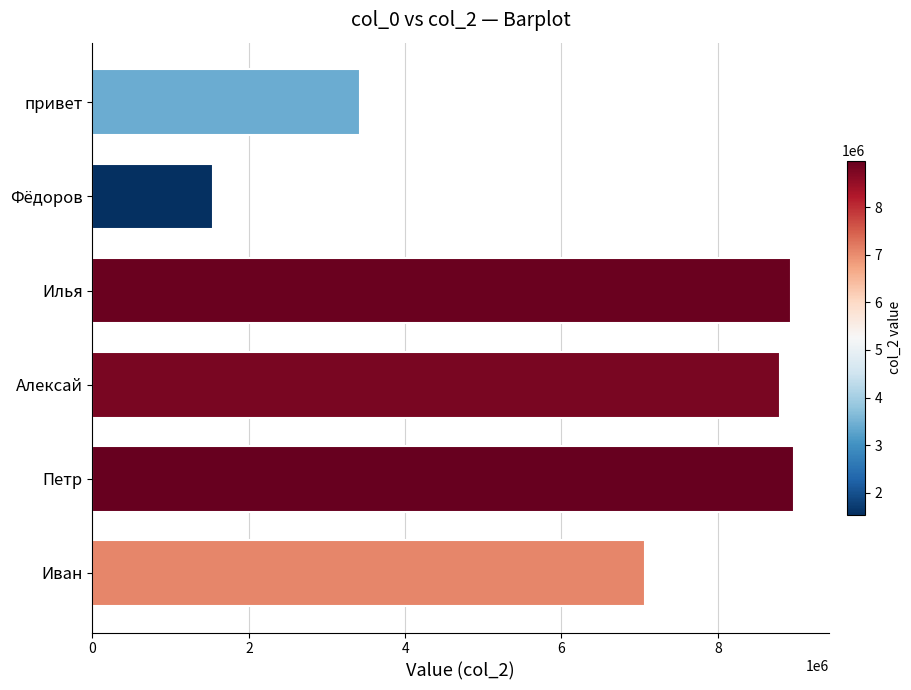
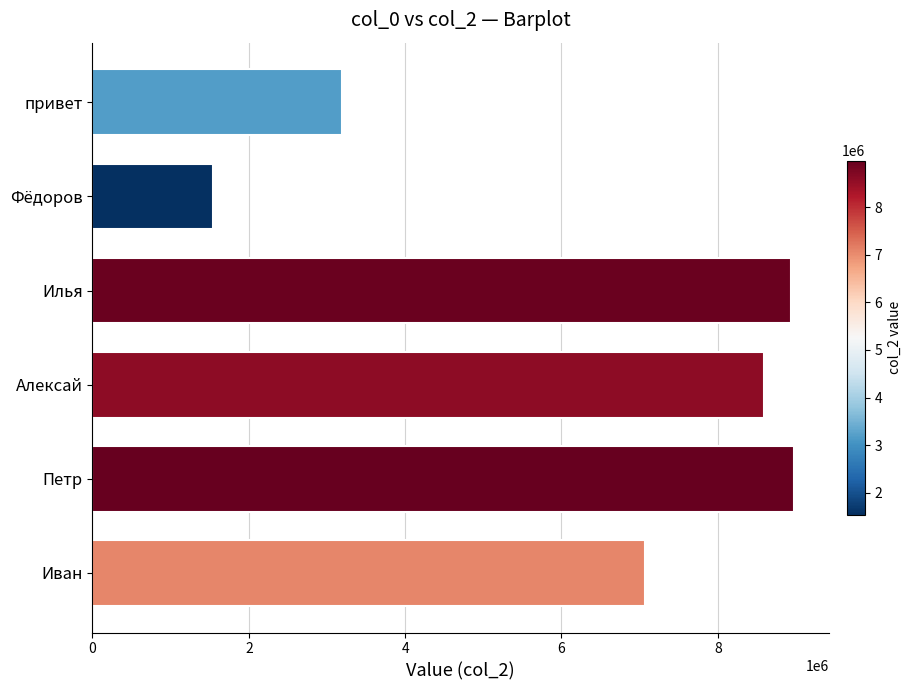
  {
-   "привет": 3400000,
+   "привет": 3200000,
    "Фёдоров": 1500000,
    "Илья": 8900000,
-   "Алексай": 8800000,
+   "Алексай": 8600000,
    "Петр": 9000000,
    "Иван": 7100000
  }
